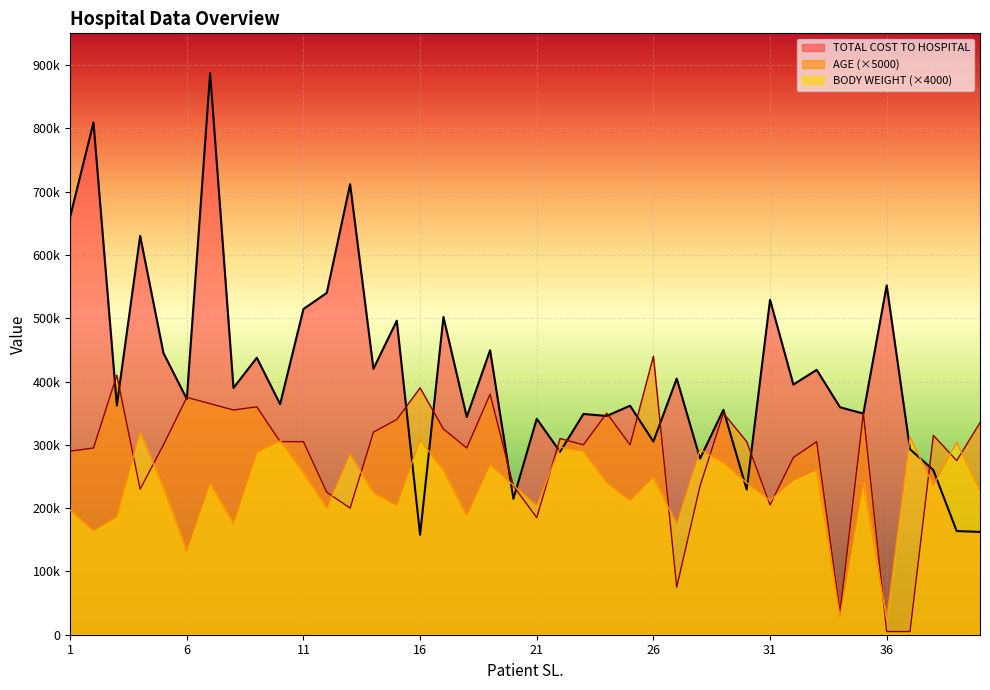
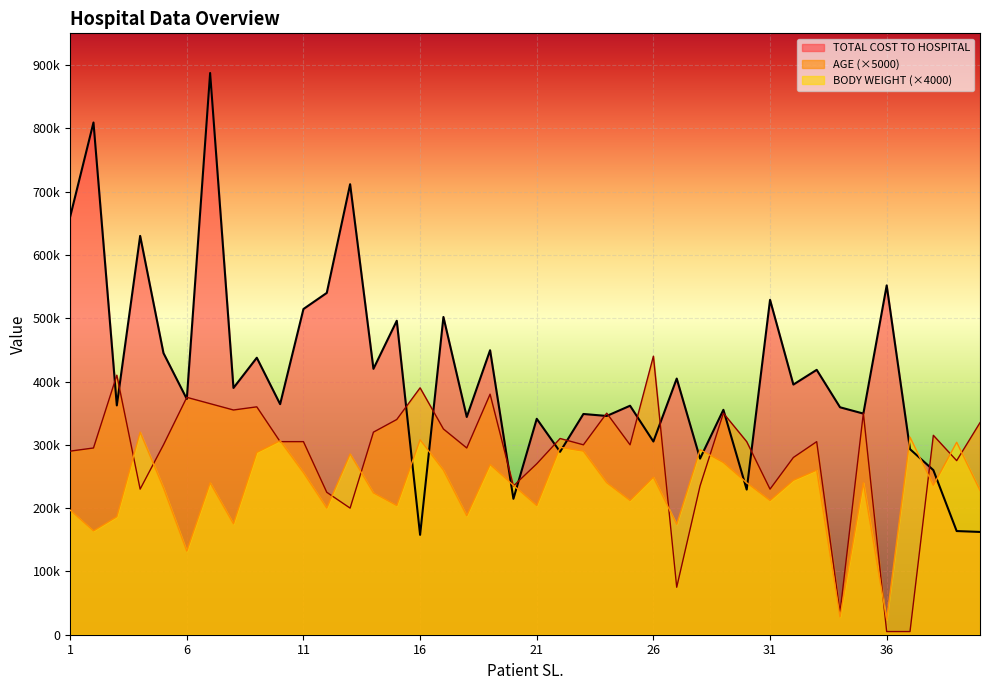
  {
    "TOTAL COST TO HOSPITAL": {
      "1": 660000,
      "11": 510000,
      "16": 160000,
      "21": 340000,
      "26": 310000,
      "31": 530000,
      "36": 550000
    },
    "AGE (×5000)": {
      "1": 290000,
      "11": 310000,
      "16": 390000,
-     "21": 190000,
+     "21": 270000,
      "26": 440000,
-     "31": 210000,
+     "31": 230000,
      "36": 10000
    },
    "BODY WEIGHT (×4000)": {
      "1": 200000,
      "6": 130000,
      "11": 260000,
      "16": 310000,
      "21": 200000,
      "26": 250000,
      "31": 210000,
      "36": 20000
    }
  }
